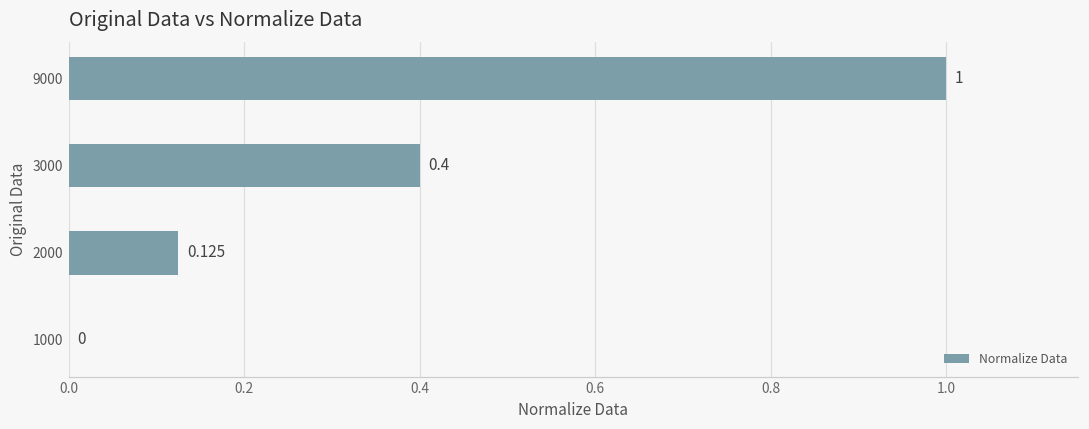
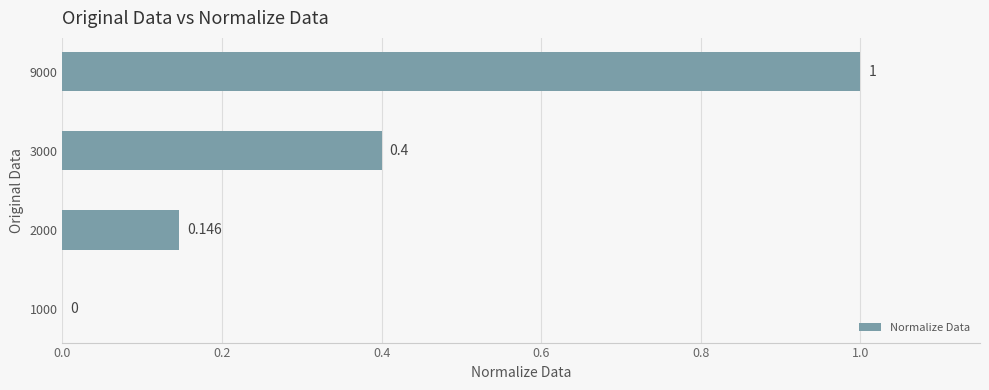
  {
    "9000": 1,
    "3000": 0.4,
-   "2000": 0.125,
+   "2000": 0.146,
    "1000": 0
  }
